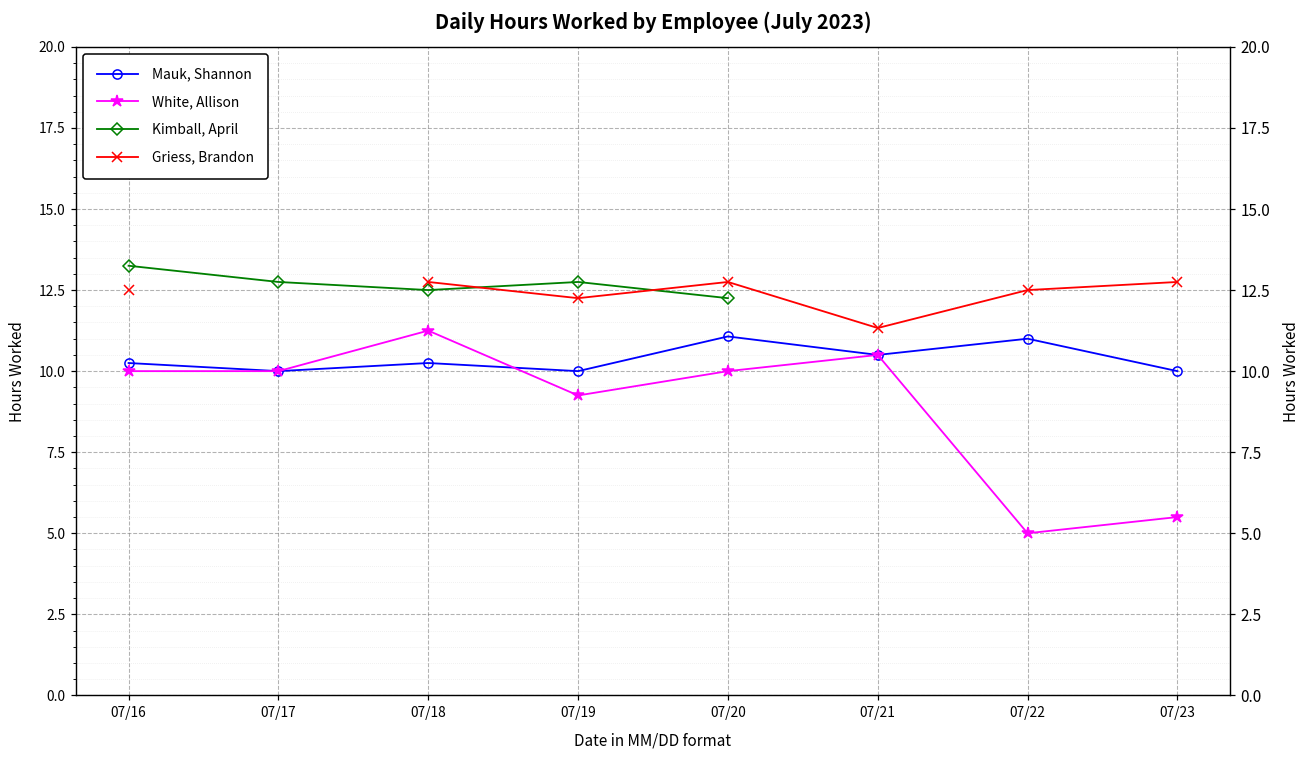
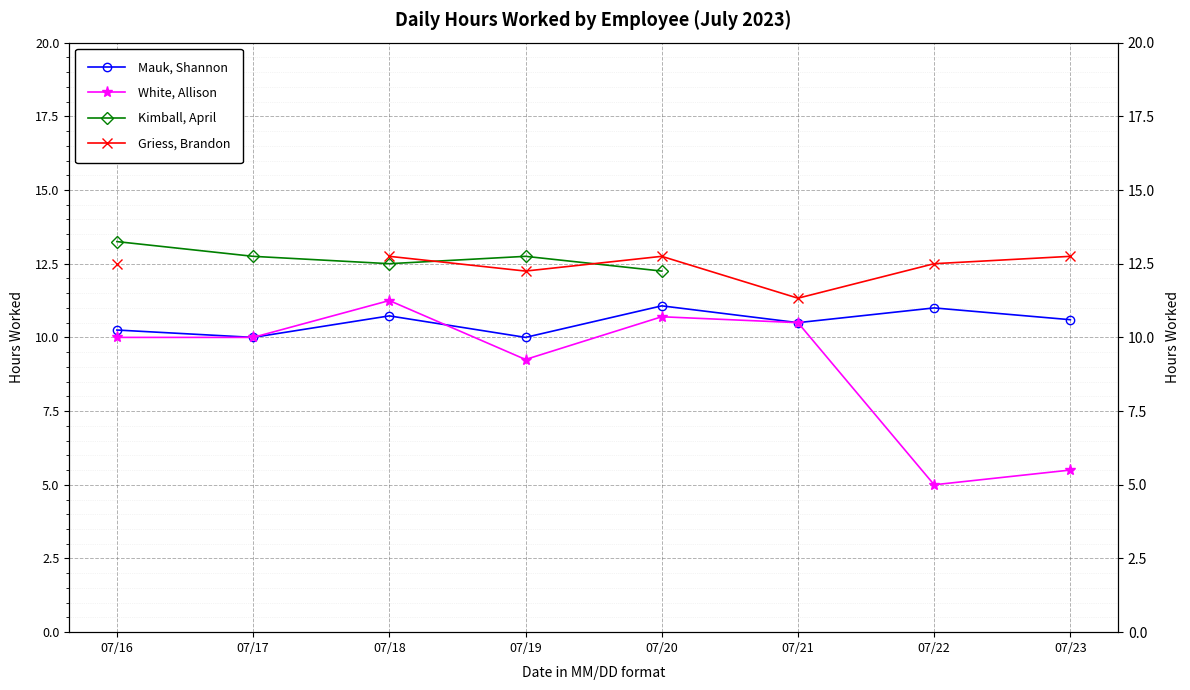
  {
    "Mauk, Shannon": {
      "07/16": 10.3,
-     "07/18": 10.3,
+     "07/18": 10.7,
      "07/19": 10.0,
      "07/20": 11.1,
      "07/22": 11.0,
-     "07/23": 10.0
+     "07/23": 10.6
    },
    "White, Allison": {
      "07/16": 10.0,
      "07/18": 11.3,
      "07/19": 9.3,
-     "07/20": 10.0,
+     "07/20": 10.7,
      "07/22": 5.0,
      "07/23": 5.5
    },
    "Kimball, April": {
      "07/16": 13.3,
      "07/17": 12.8,
      "07/18": 12.5,
      "07/19": 12.8,
      "07/20": 12.3
    },
    "Griess, Brandon": {
      "07/16": 12.5,
      "07/18": 12.8,
      "07/19": 12.3,
      "07/20": 12.8,
      "07/21": 11.3,
      "07/22": 12.5,
      "07/23": 12.8
    }
  }
